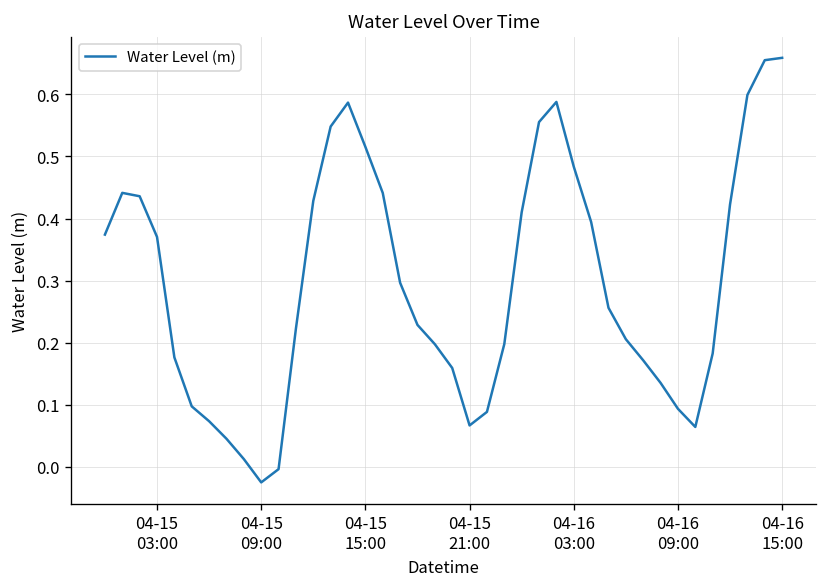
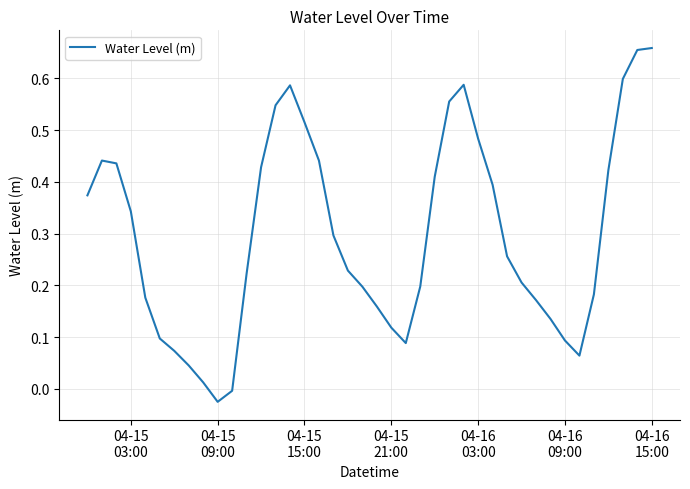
  {
-   "04-15 03:00": 0.37,
+   "04-15 03:00": 0.34,
    "04-15 09:00": -0.03,
    "04-15 15:00": 0.52,
-   "04-15 21:00": 0.07,
+   "04-15 21:00": 0.12,
    "04-16 03:00": 0.48,
    "04-16 09:00": 0.09,
    "04-16 15:00": 0.66
  }
